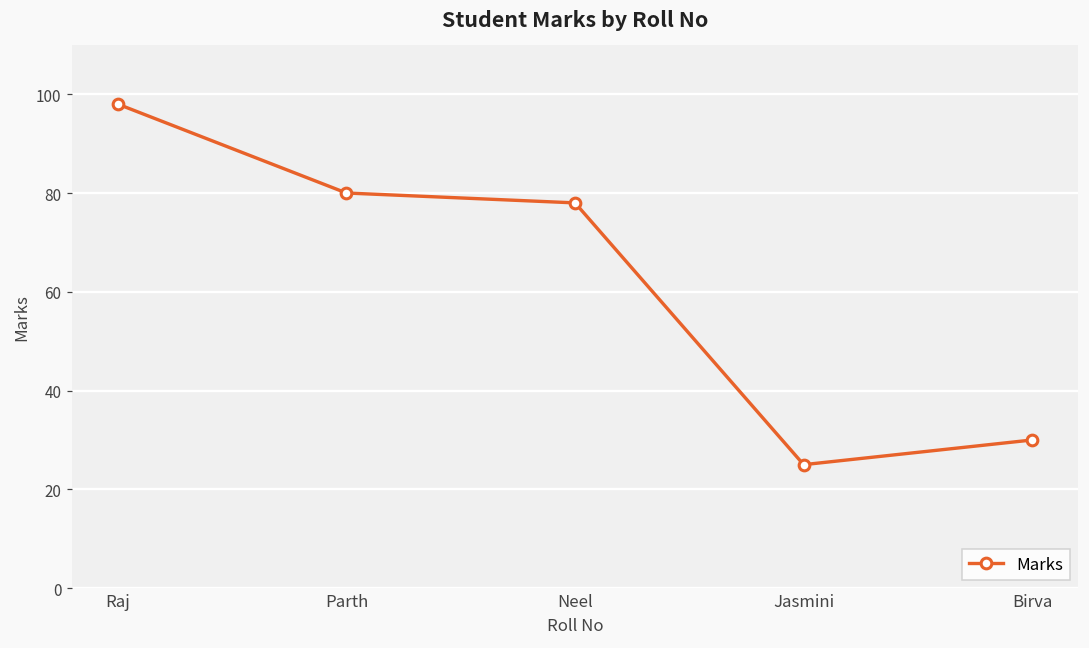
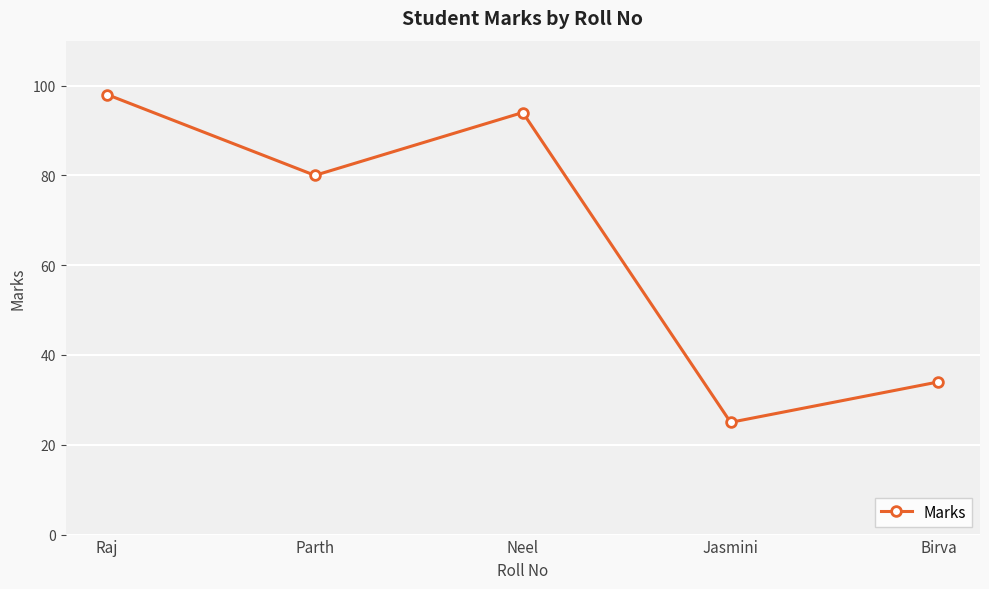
  {
    "Raj": 98,
    "Parth": 80,
-   "Neel": 78,
+   "Neel": 94,
    "Jasmini": 25,
-   "Birva": 30
+   "Birva": 34
  }
